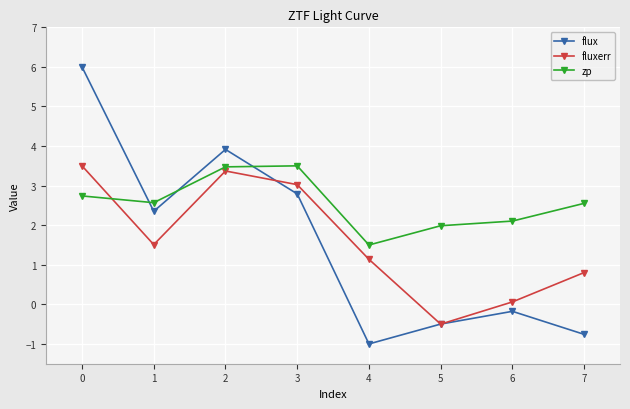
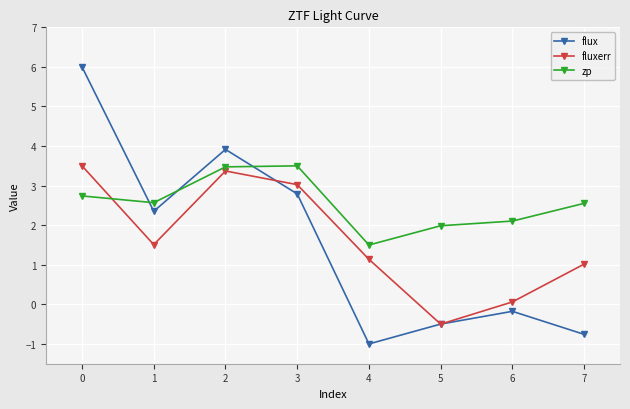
  {
    "flux": {
      "0": 6.0,
      "1": 2.4,
      "2": 3.9,
      "3": 2.8,
      "4": -1.0,
      "6": -0.2,
      "7": -0.8
    },
    "fluxerr": {
      "0": 3.5,
      "1": 1.5,
      "2": 3.4,
      "3": 3.0,
      "4": 1.1,
      "6": 0.1,
-     "7": 0.8
+     "7": 1.0
    },
    "zp": {
      "0": 2.7,
      "1": 2.6,
      "2": 3.5,
      "3": 3.5,
      "4": 1.5,
      "5": 2.0,
      "6": 2.1,
      "7": 2.6
    }
  }
